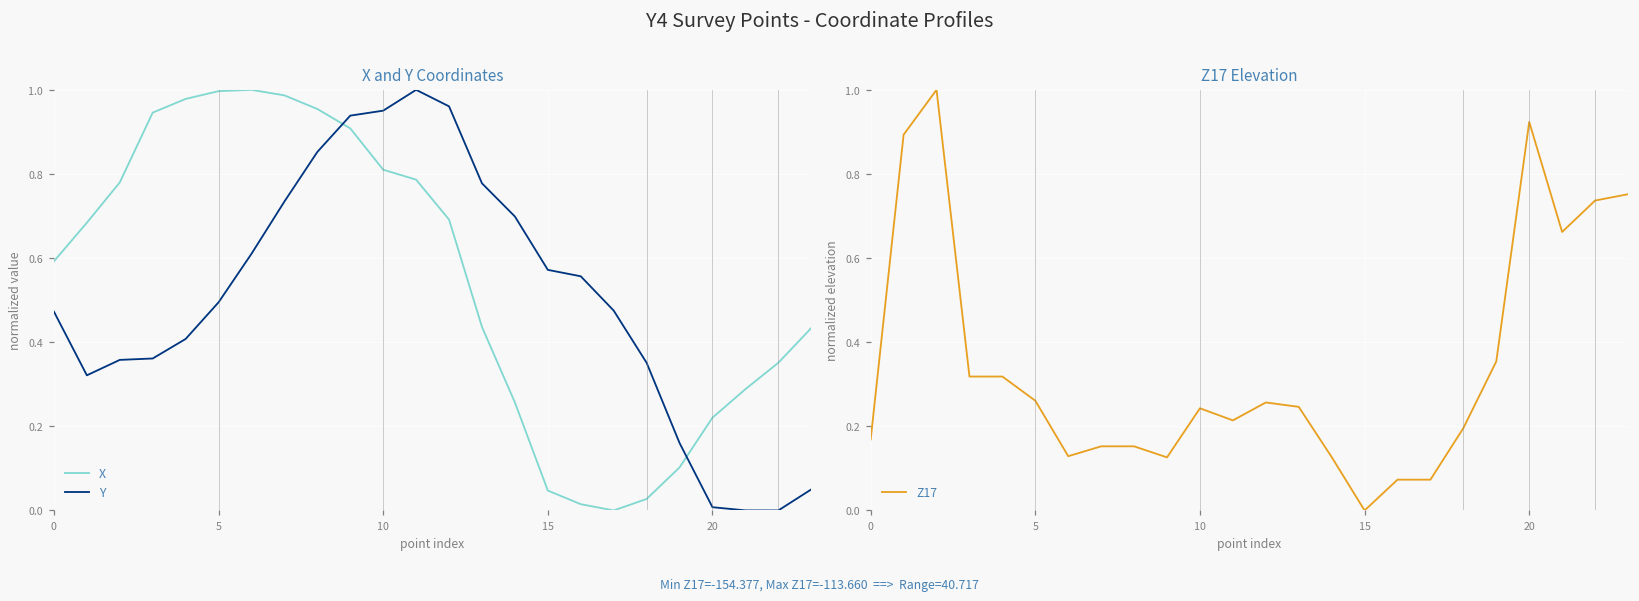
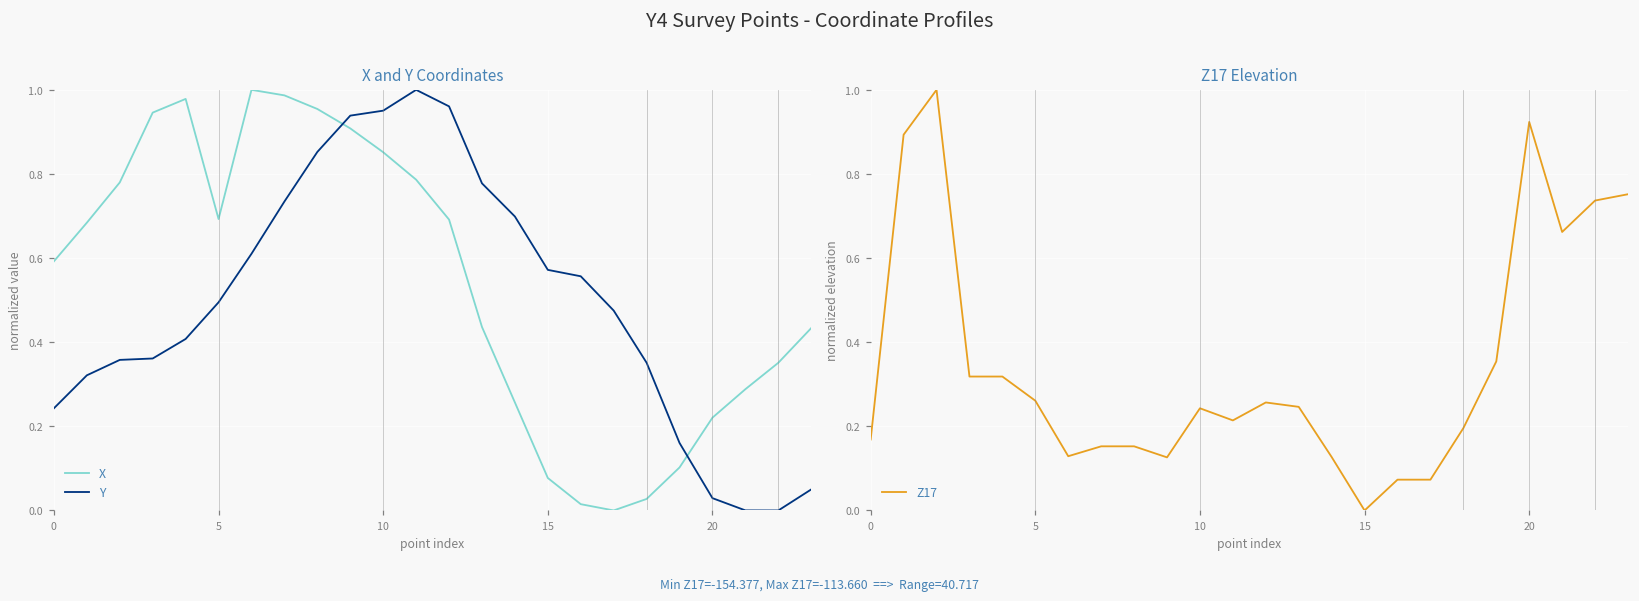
  {
    "X and Y Coordinates": {
      "X": {
        "0": 0.59,
-       "5": 1.00,
-       "10": 0.81,
-       "15": 0.05,
+       "5": 0.69,
+       "10": 0.85,
+       "15": 0.08,
        "20": 0.22
      },
      "Y": {
-       "0": 0.47,
+       "0": 0.24,
        "5": 0.49,
        "10": 0.95,
        "15": 0.57,
-       "20": 0.01
+       "20": 0.03
      }
    },
    "Z17 Elevation": {
      "0": 0.17,
      "5": 0.26,
      "10": 0.24,
      "15": 0.00,
      "20": 0.92
    }
  }
